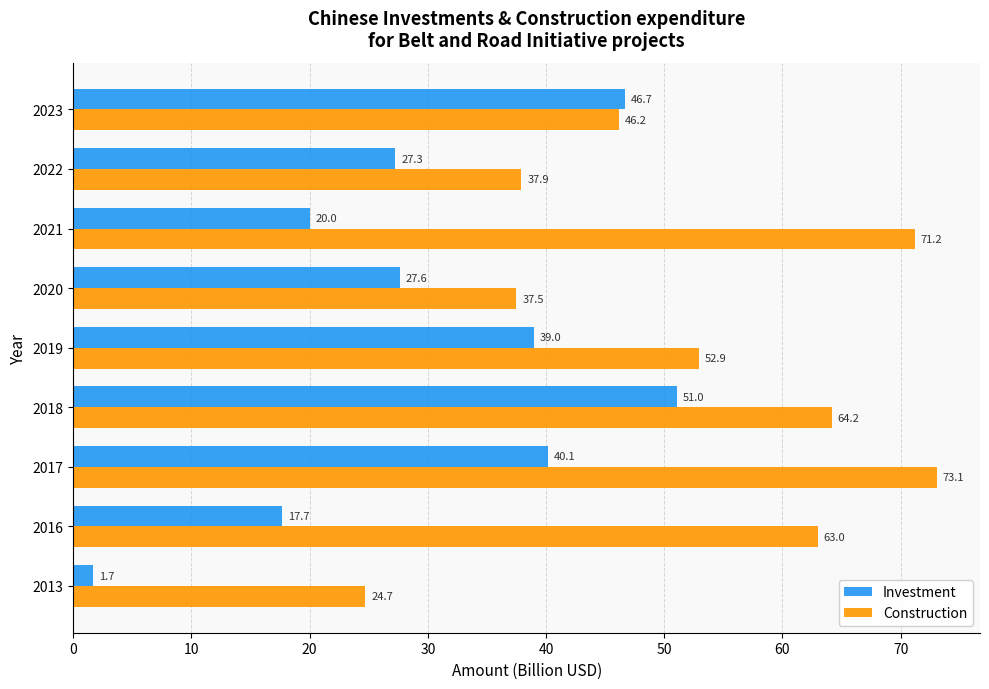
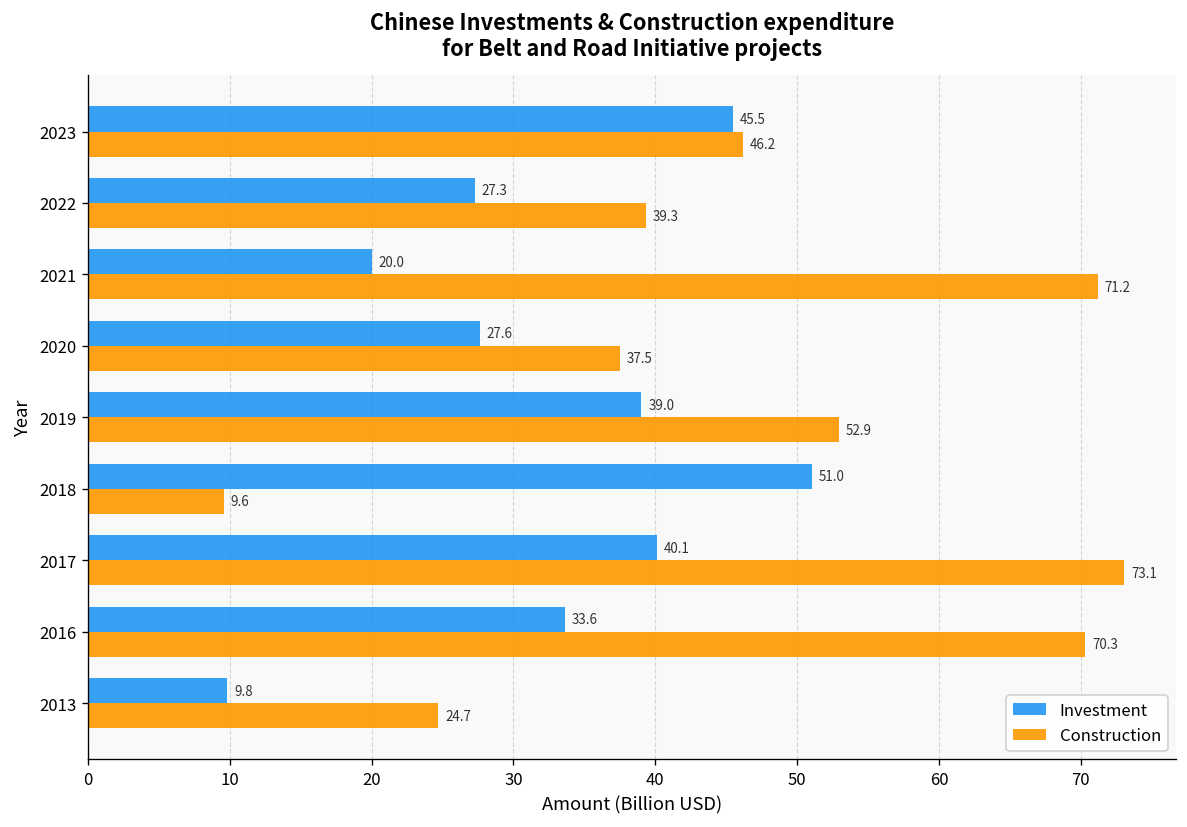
  {
    "Investment": {
-     "2023": 46.7,
+     "2023": 45.5,
      "2022": 27.3,
      "2021": 20.0,
      "2020": 27.6,
      "2019": 39.0,
      "2018": 51.0,
      "2017": 40.1,
-     "2016": 17.7,
-     "2013": 1.7
+     "2016": 33.6,
+     "2013": 9.8
    },
    "Construction": {
      "2023": 46.2,
-     "2022": 37.9,
+     "2022": 39.3,
      "2021": 71.2,
      "2020": 37.5,
      "2019": 52.9,
-     "2018": 64.2,
+     "2018": 9.6,
      "2017": 73.1,
-     "2016": 63.0,
+     "2016": 70.3,
      "2013": 24.7
    }
  }
